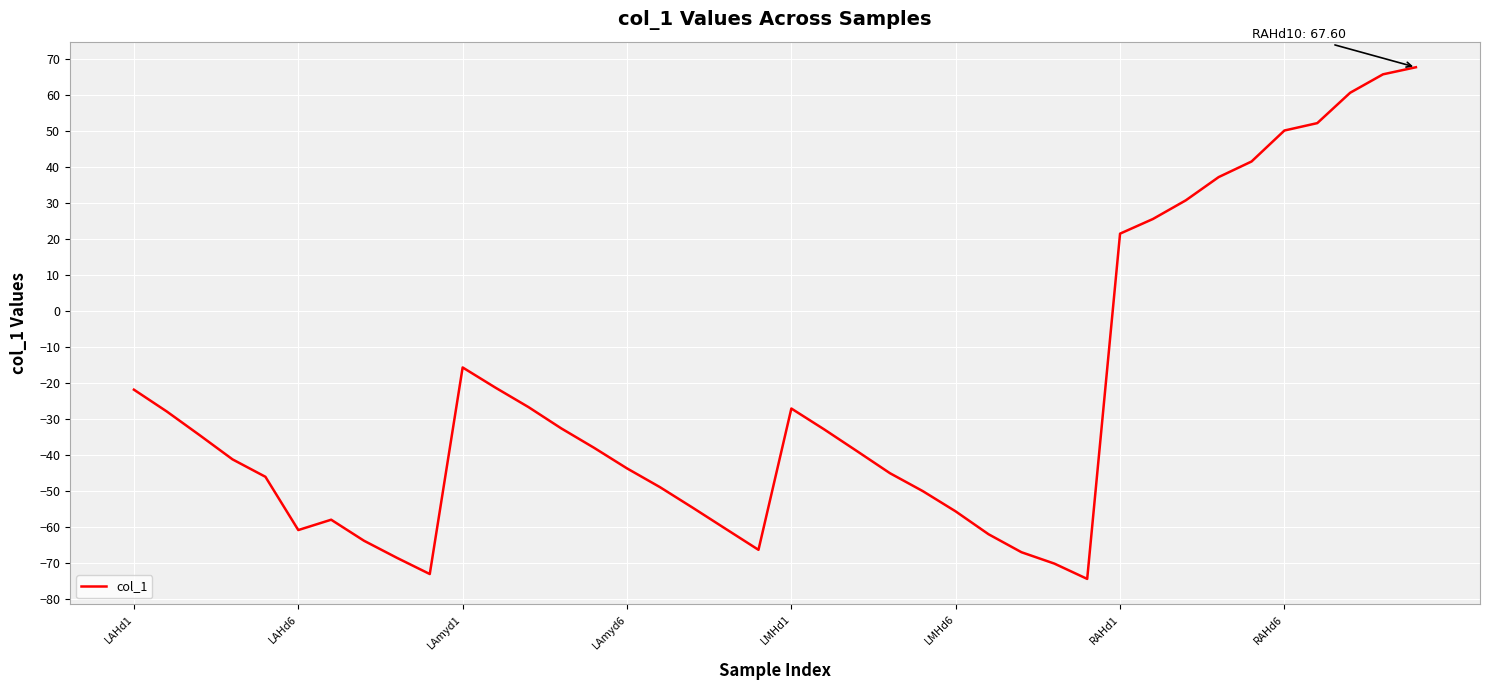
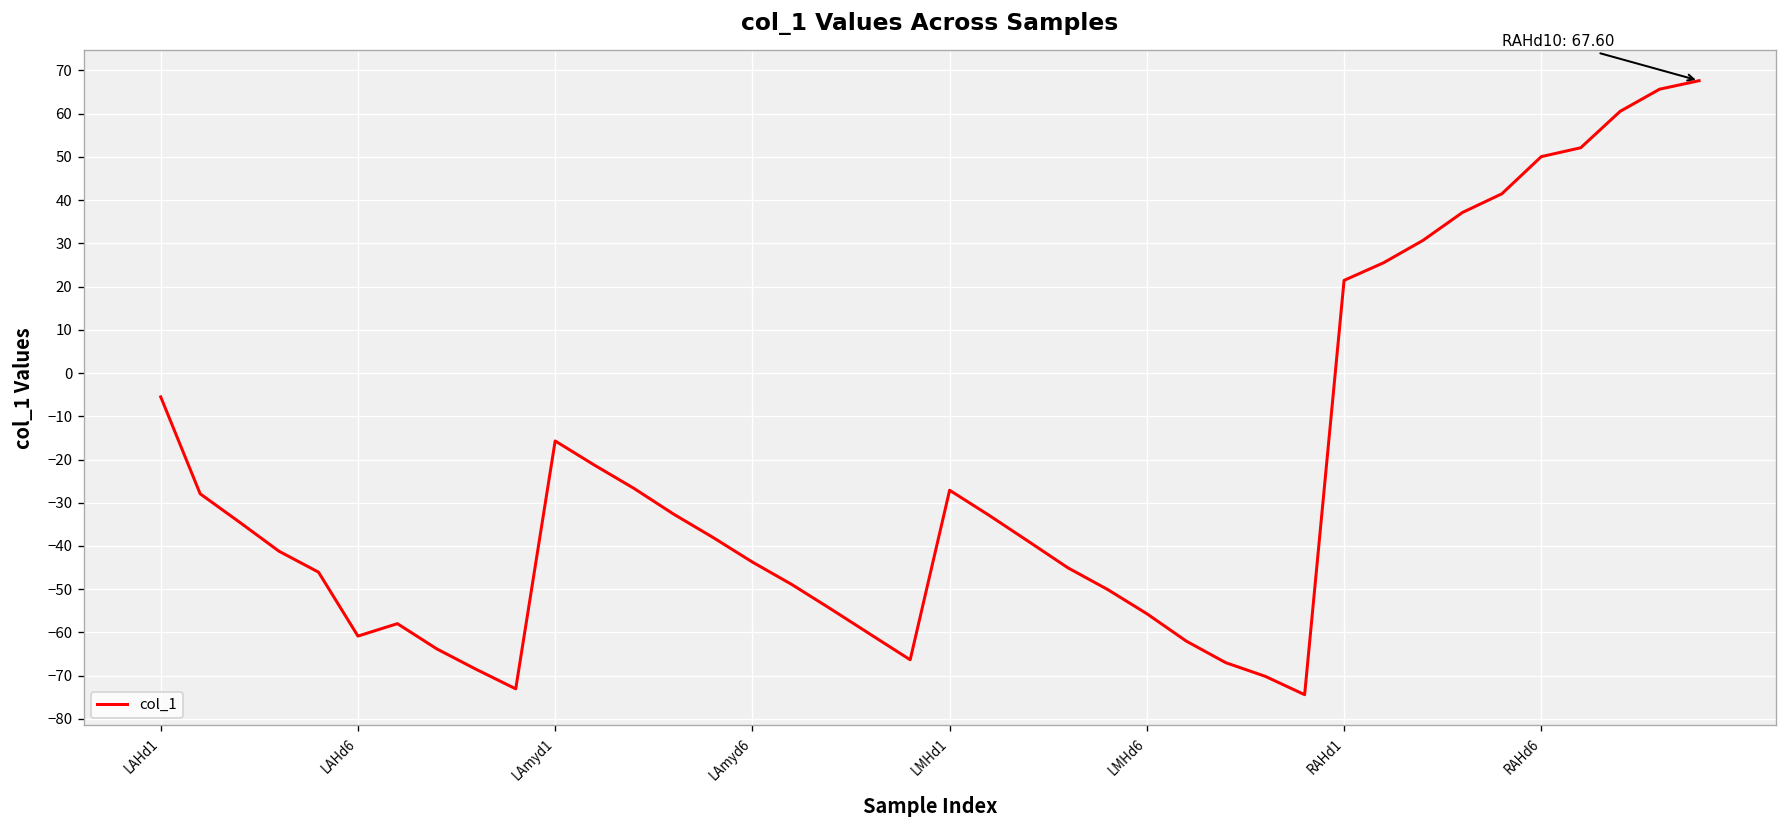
  {
-   "LAHd1": -22,
+   "LAHd1": -6,
    "LAHd6": -61,
    "LAmyd1": -16,
    "LAmyd6": -44,
    "LMHd1": -27,
    "LMHd6": -56,
    "RAHd1": 21,
    "RAHd6": 50
  }
